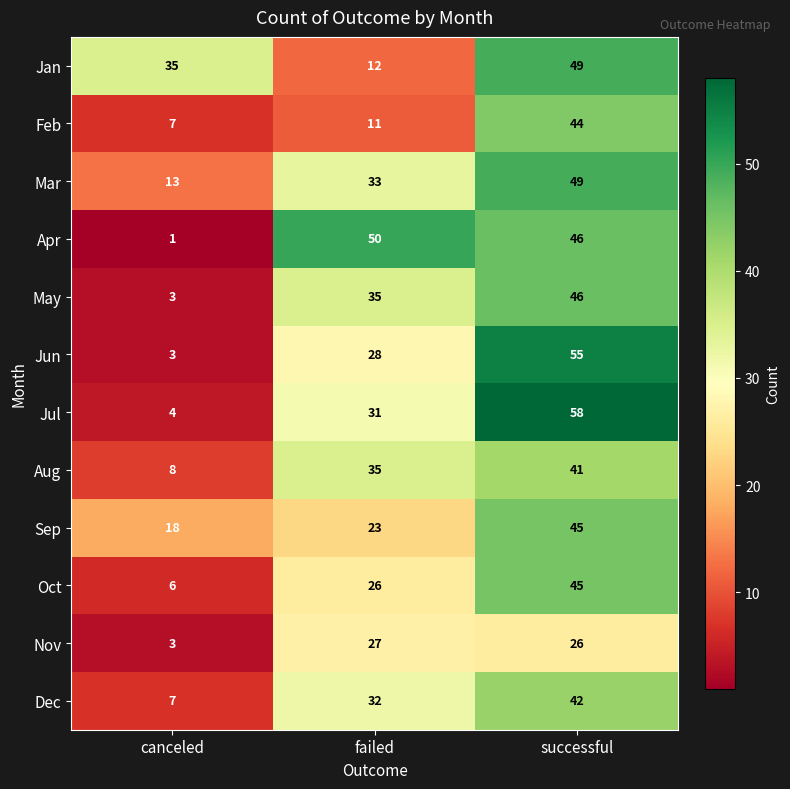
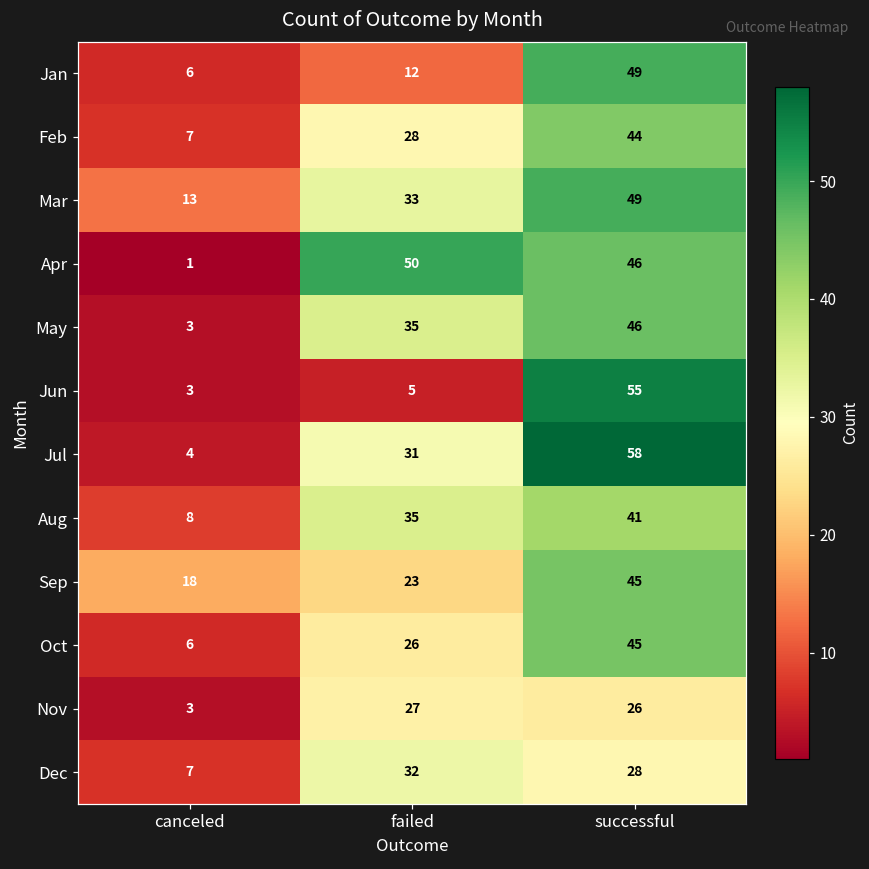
  {
    "Jan": {
-     "canceled": 35,
+     "canceled": 6,
      "failed": 12,
      "successful": 49
    },
    "Feb": {
      "canceled": 7,
-     "failed": 11,
+     "failed": 28,
      "successful": 44
    },
    "Mar": {
      "canceled": 13,
      "failed": 33,
      "successful": 49
    },
    "Apr": {
      "canceled": 1,
      "failed": 50,
      "successful": 46
    },
    "May": {
      "canceled": 3,
      "failed": 35,
      "successful": 46
    },
    "Jun": {
      "canceled": 3,
-     "failed": 28,
+     "failed": 5,
      "successful": 55
    },
    "Jul": {
      "canceled": 4,
      "failed": 31,
      "successful": 58
    },
    "Aug": {
      "canceled": 8,
      "failed": 35,
      "successful": 41
    },
    "Sep": {
      "canceled": 18,
      "failed": 23,
      "successful": 45
    },
    "Oct": {
      "canceled": 6,
      "failed": 26,
      "successful": 45
    },
    "Nov": {
      "canceled": 3,
      "failed": 27,
      "successful": 26
    },
    "Dec": {
      "canceled": 7,
      "failed": 32,
-     "successful": 42
+     "successful": 28
    }
  }
